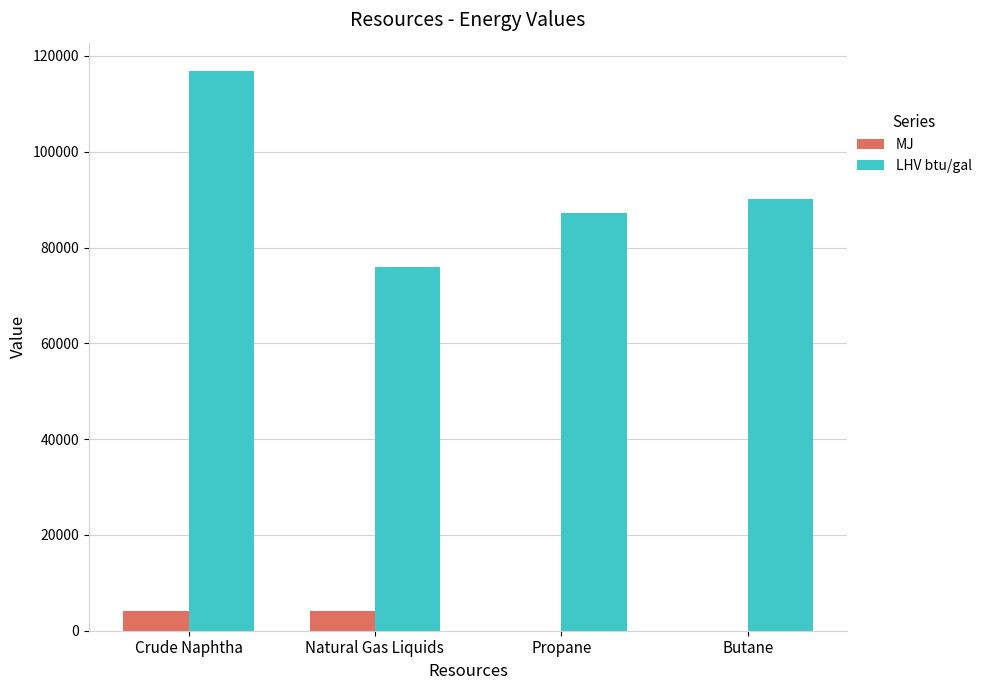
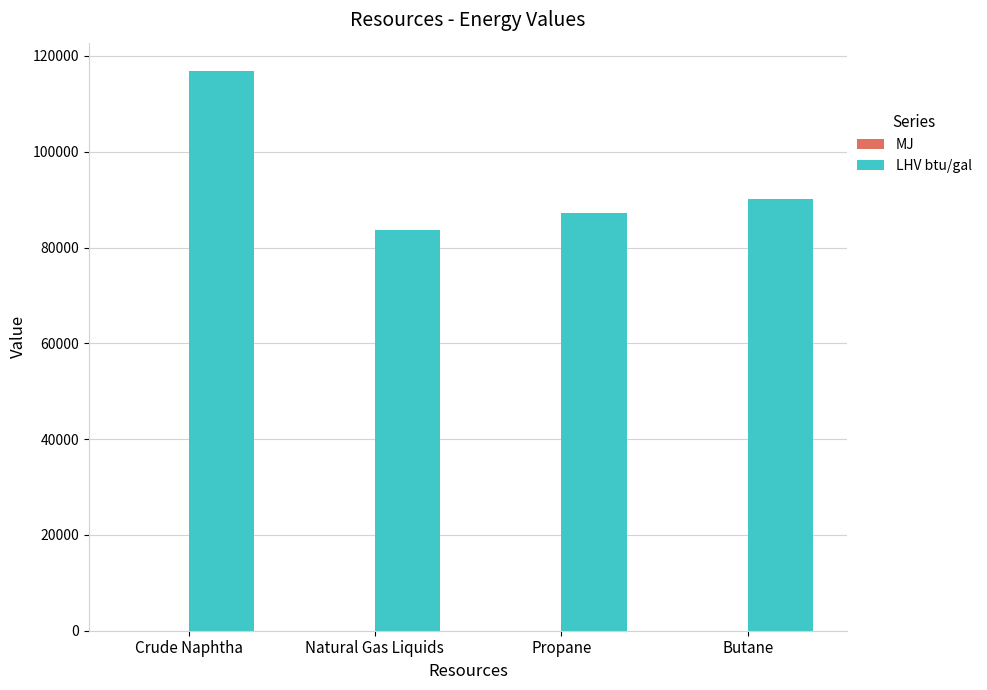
  {
    "MJ": {
-     "Crude Naphtha": 4000,
-     "Natural Gas Liquids": 4000
+     "Crude Naphtha": 0,
+     "Natural Gas Liquids": 0
    },
    "LHV btu/gal": {
      "Crude Naphtha": 117000,
-     "Natural Gas Liquids": 76000,
+     "Natural Gas Liquids": 84000,
      "Propane": 87000,
      "Butane": 90000
    }
  }
